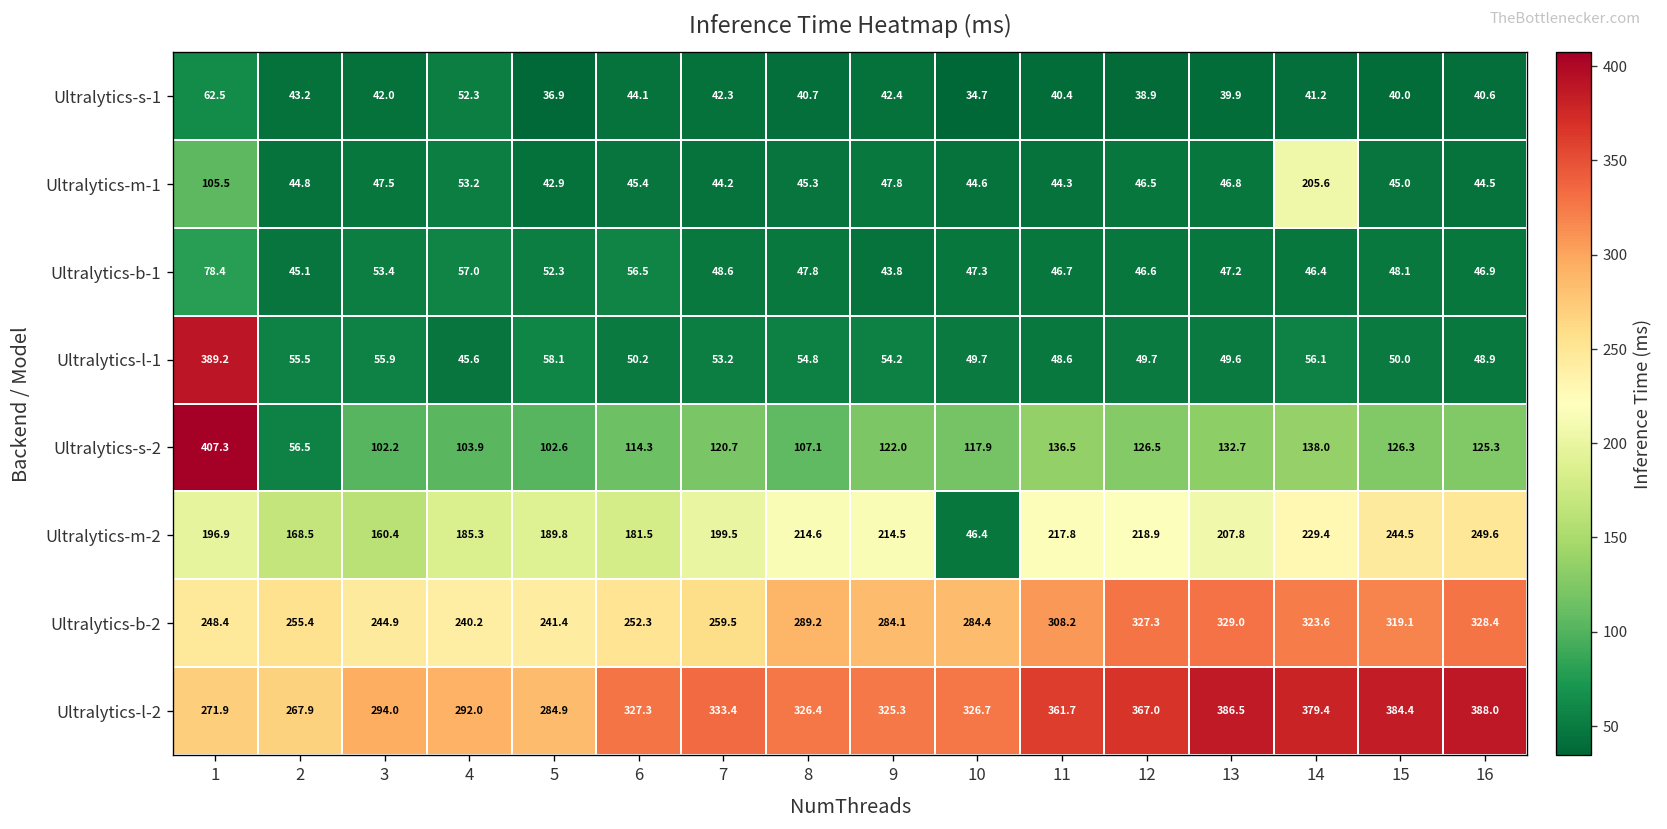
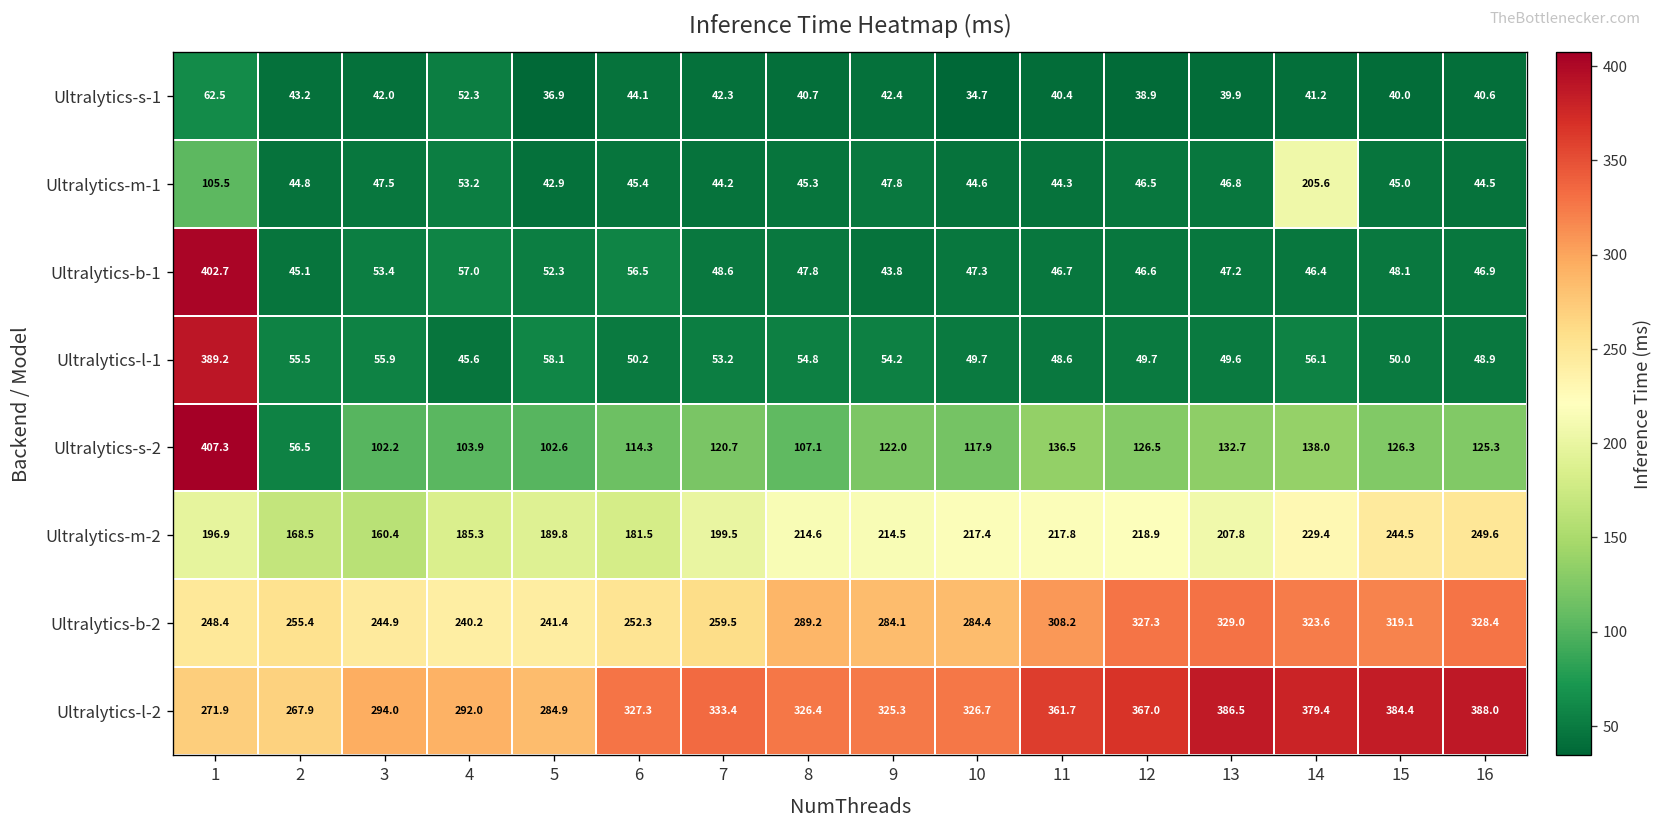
  {
    "Ultralytics-s-1": {
      "1": 62.5,
      "2": 43.2,
      "3": 42.0,
      "4": 52.3,
      "5": 36.9,
      "6": 44.1,
      "7": 42.3,
      "8": 40.7,
      "9": 42.4,
      "10": 34.7,
      "11": 40.4,
      "12": 38.9,
      "13": 39.9,
      "14": 41.2,
      "15": 40.0,
      "16": 40.6
    },
    "Ultralytics-m-1": {
      "1": 105.5,
      "2": 44.8,
      "3": 47.5,
      "4": 53.2,
      "5": 42.9,
      "6": 45.4,
      "7": 44.2,
      "8": 45.3,
      "9": 47.8,
      "10": 44.6,
      "11": 44.3,
      "12": 46.5,
      "13": 46.8,
      "14": 205.6,
      "15": 45.0,
      "16": 44.5
    },
    "Ultralytics-b-1": {
-     "1": 78.4,
+     "1": 402.7,
      "2": 45.1,
      "3": 53.4,
      "4": 57.0,
      "5": 52.3,
      "6": 56.5,
      "7": 48.6,
      "8": 47.8,
      "9": 43.8,
      "10": 47.3,
      "11": 46.7,
      "12": 46.6,
      "13": 47.2,
      "14": 46.4,
      "15": 48.1,
      "16": 46.9
    },
    "Ultralytics-l-1": {
      "1": 389.2,
      "2": 55.5,
      "3": 55.9,
      "4": 45.6,
      "5": 58.1,
      "6": 50.2,
      "7": 53.2,
      "8": 54.8,
      "9": 54.2,
      "10": 49.7,
      "11": 48.6,
      "12": 49.7,
      "13": 49.6,
      "14": 56.1,
      "15": 50.0,
      "16": 48.9
    },
    "Ultralytics-s-2": {
      "1": 407.3,
      "2": 56.5,
      "3": 102.2,
      "4": 103.9,
      "5": 102.6,
      "6": 114.3,
      "7": 120.7,
      "8": 107.1,
      "9": 122.0,
      "10": 117.9,
      "11": 136.5,
      "12": 126.5,
      "13": 132.7,
      "14": 138.0,
      "15": 126.3,
      "16": 125.3
    },
    "Ultralytics-m-2": {
      "1": 196.9,
      "2": 168.5,
      "3": 160.4,
      "4": 185.3,
      "5": 189.8,
      "6": 181.5,
      "7": 199.5,
      "8": 214.6,
      "9": 214.5,
-     "10": 46.4,
+     "10": 217.4,
      "11": 217.8,
      "12": 218.9,
      "13": 207.8,
      "14": 229.4,
      "15": 244.5,
      "16": 249.6
    },
    "Ultralytics-b-2": {
      "1": 248.4,
      "2": 255.4,
      "3": 244.9,
      "4": 240.2,
      "5": 241.4,
      "6": 252.3,
      "7": 259.5,
      "8": 289.2,
      "9": 284.1,
      "10": 284.4,
      "11": 308.2,
      "12": 327.3,
      "13": 329.0,
      "14": 323.6,
      "15": 319.1,
      "16": 328.4
    },
    "Ultralytics-l-2": {
      "1": 271.9,
      "2": 267.9,
      "3": 294.0,
      "4": 292.0,
      "5": 284.9,
      "6": 327.3,
      "7": 333.4,
      "8": 326.4,
      "9": 325.3,
      "10": 326.7,
      "11": 361.7,
      "12": 367.0,
      "13": 386.5,
      "14": 379.4,
      "15": 384.4,
      "16": 388.0
    }
  }
